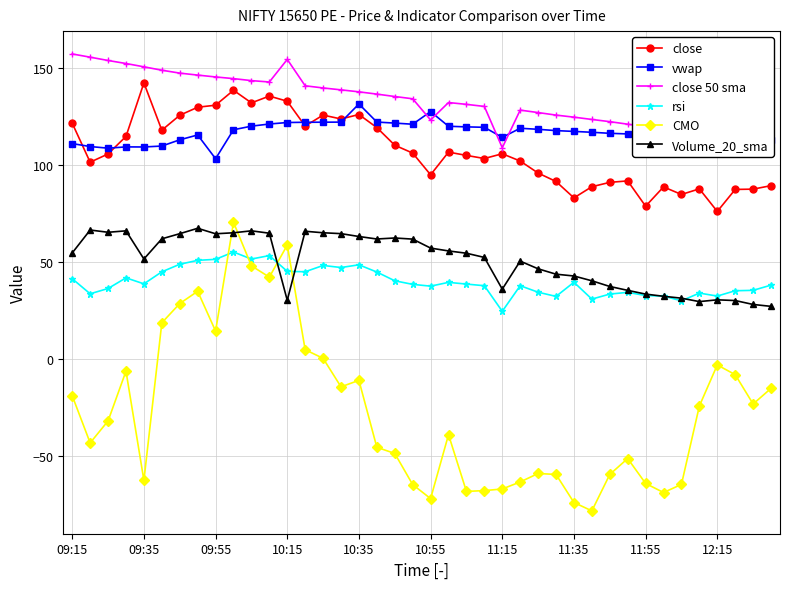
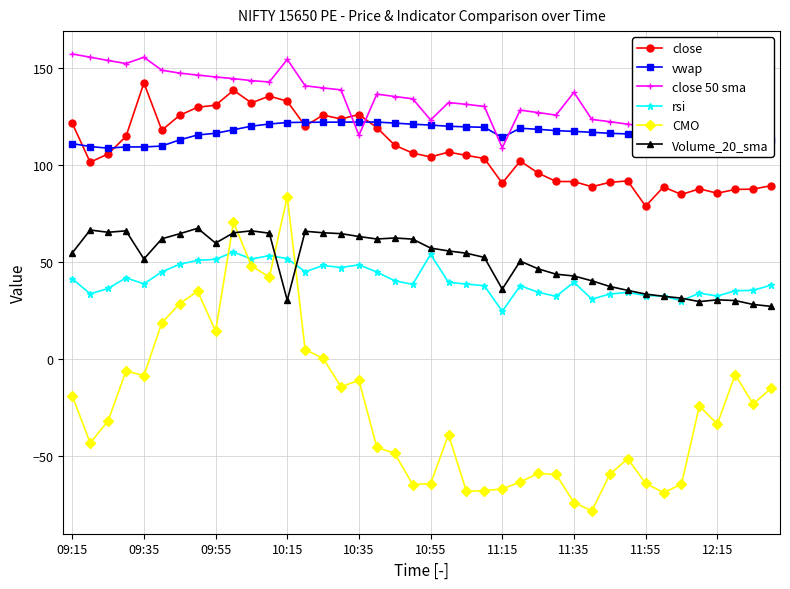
  {
    "close": {
      "09:15": 122,
      "09:35": 142,
      "09:55": 131,
      "10:15": 133,
      "10:35": 126,
-     "10:55": 95,
-     "11:15": 106,
-     "11:35": 83,
+     "10:55": 104,
+     "11:15": 91,
+     "11:35": 91,
      "11:55": 79,
-     "12:15": 76
+     "12:15": 85
    },
    "vwap": {
      "09:15": 111,
      "09:35": 109,
-     "09:55": 103,
+     "09:55": 116,
      "10:15": 122,
-     "10:35": 131,
-     "10:55": 128,
+     "10:35": 122,
+     "10:55": 121,
      "11:15": 114,
      "11:35": 117
    },
    "close 50 sma": {
      "09:15": 157,
-     "09:35": 151,
+     "09:35": 156,
      "09:55": 145,
      "10:15": 154,
-     "10:35": 138,
+     "10:35": 115,
      "10:55": 123,
      "11:15": 109,
-     "11:35": 125
+     "11:35": 137
    },
    "rsi": {
      "09:15": 41,
      "09:35": 39,
      "09:55": 51,
-     "10:15": 45,
+     "10:15": 52,
      "10:35": 48,
-     "10:55": 37,
+     "10:55": 54,
      "11:15": 24,
      "11:35": 39,
      "12:15": 32
    },
    "CMO": {
      "09:15": -19,
-     "09:35": -63,
+     "09:35": -9,
      "09:55": 14,
-     "10:15": 59,
+     "10:15": 84,
      "10:35": -11,
-     "10:55": -72,
+     "10:55": -64,
      "11:15": -67,
      "11:35": -74,
      "11:55": -64,
-     "12:15": -3
+     "12:15": -34
    },
    "Volume_20_sma": {
      "09:15": 55,
      "09:35": 51,
-     "09:55": 64,
+     "09:55": 60,
      "10:15": 30,
      "10:35": 63,
      "10:55": 57,
      "11:15": 36,
      "11:35": 43,
      "12:15": 30
    }
  }
